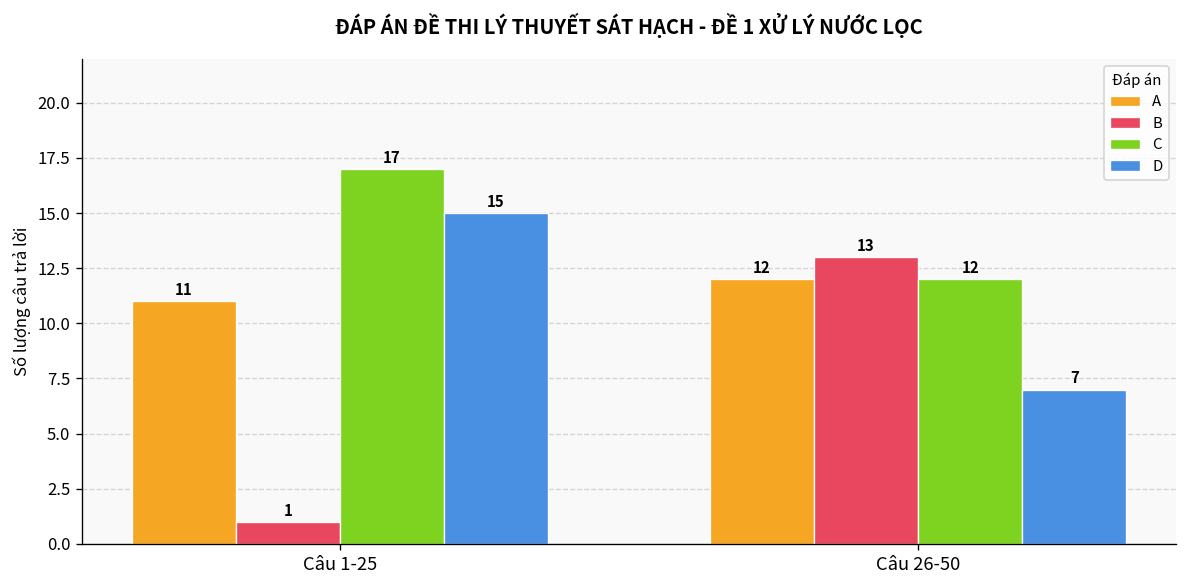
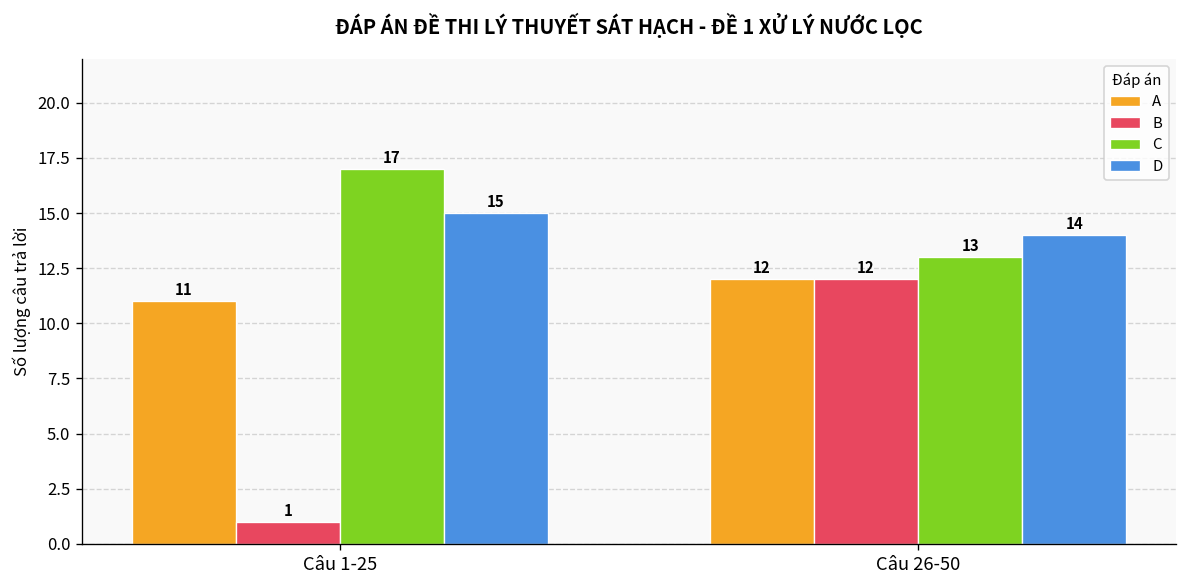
  {
    "A": {
      "Câu 1-25": 11,
      "Câu 26-50": 12
    },
    "B": {
      "Câu 1-25": 1,
-     "Câu 26-50": 13
+     "Câu 26-50": 12
    },
    "C": {
      "Câu 1-25": 17,
-     "Câu 26-50": 12
+     "Câu 26-50": 13
    },
    "D": {
      "Câu 1-25": 15,
-     "Câu 26-50": 7
+     "Câu 26-50": 14
    }
  }
